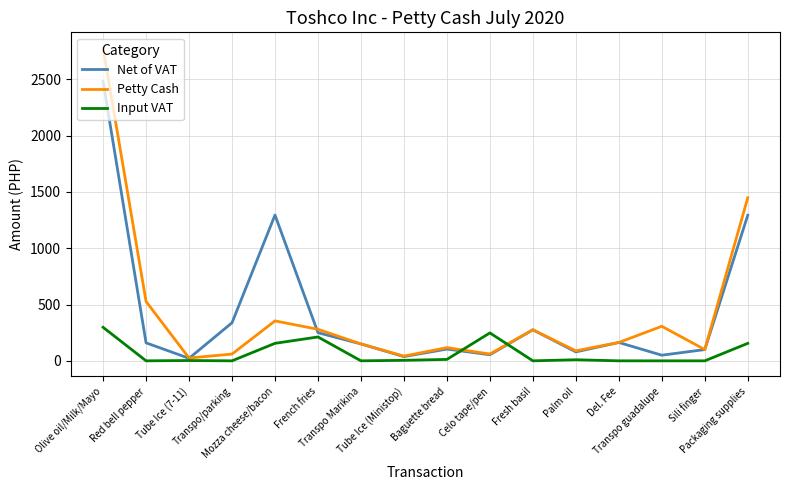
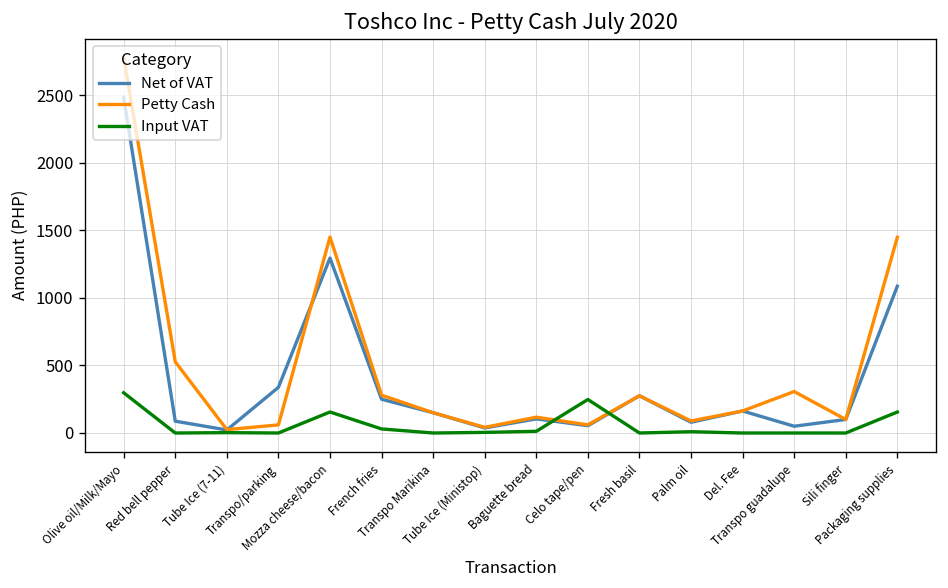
  {
    "Net of VAT": {
-     "Red bell pepper": 160,
+     "Red bell pepper": 90,
      "Transpo/parking": 340,
      "Mozza cheese/bacon": 1290,
      "French fries": 250,
      "Transpo guadalupe": 50,
-     "Packaging supplies": 1290
+     "Packaging supplies": 1090
    },
    "Petty Cash": {
      "Red bell pepper": 530,
      "Transpo/parking": 60,
-     "Mozza cheese/bacon": 350,
+     "Mozza cheese/bacon": 1450,
      "French fries": 280,
      "Transpo guadalupe": 310,
      "Packaging supplies": 1450
    },
    "Input VAT": {
      "Olive oil/Milk/Mayo": 300,
      "Red bell pepper": 0,
      "Transpo/parking": 0,
      "Mozza cheese/bacon": 160,
-     "French fries": 210,
+     "French fries": 30,
      "Transpo Marikina": 0,
      "Tube Ice (Ministop)": 0,
      "Baguette bread": 10,
      "Celo tape/pen": 250,
      "Fresh basil": 0,
      "Palm oil": 10,
      "Del. Fee": 0,
      "Transpo guadalupe": 0,
      "Sili finger": 0,
      "Packaging supplies": 160
    }
  }
